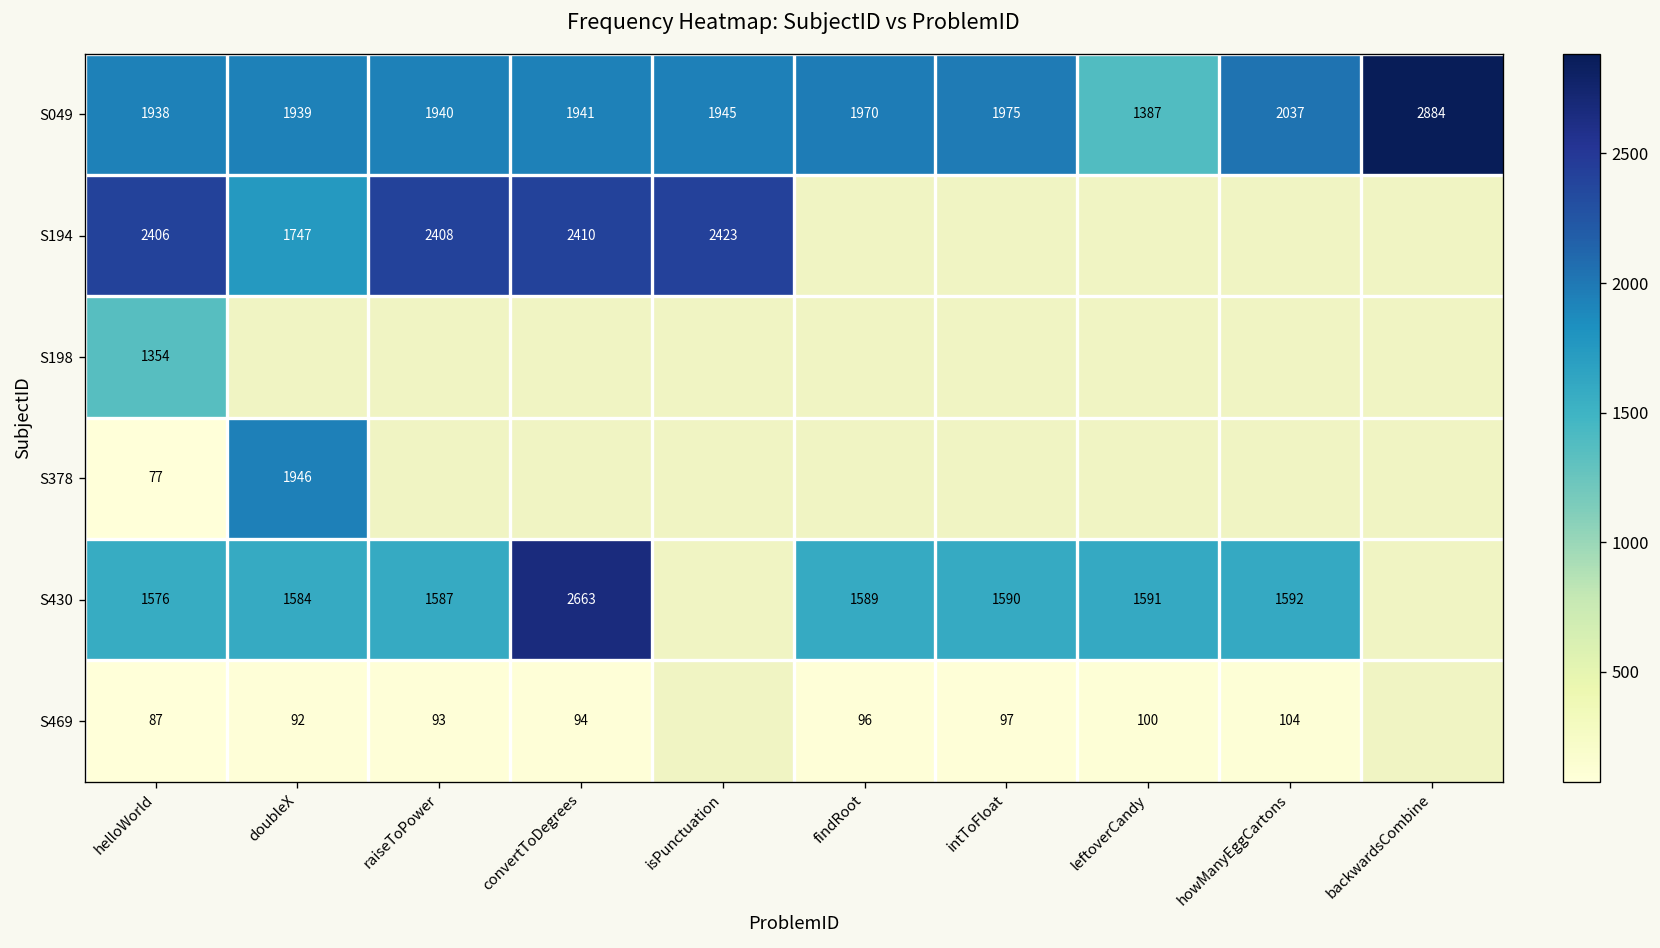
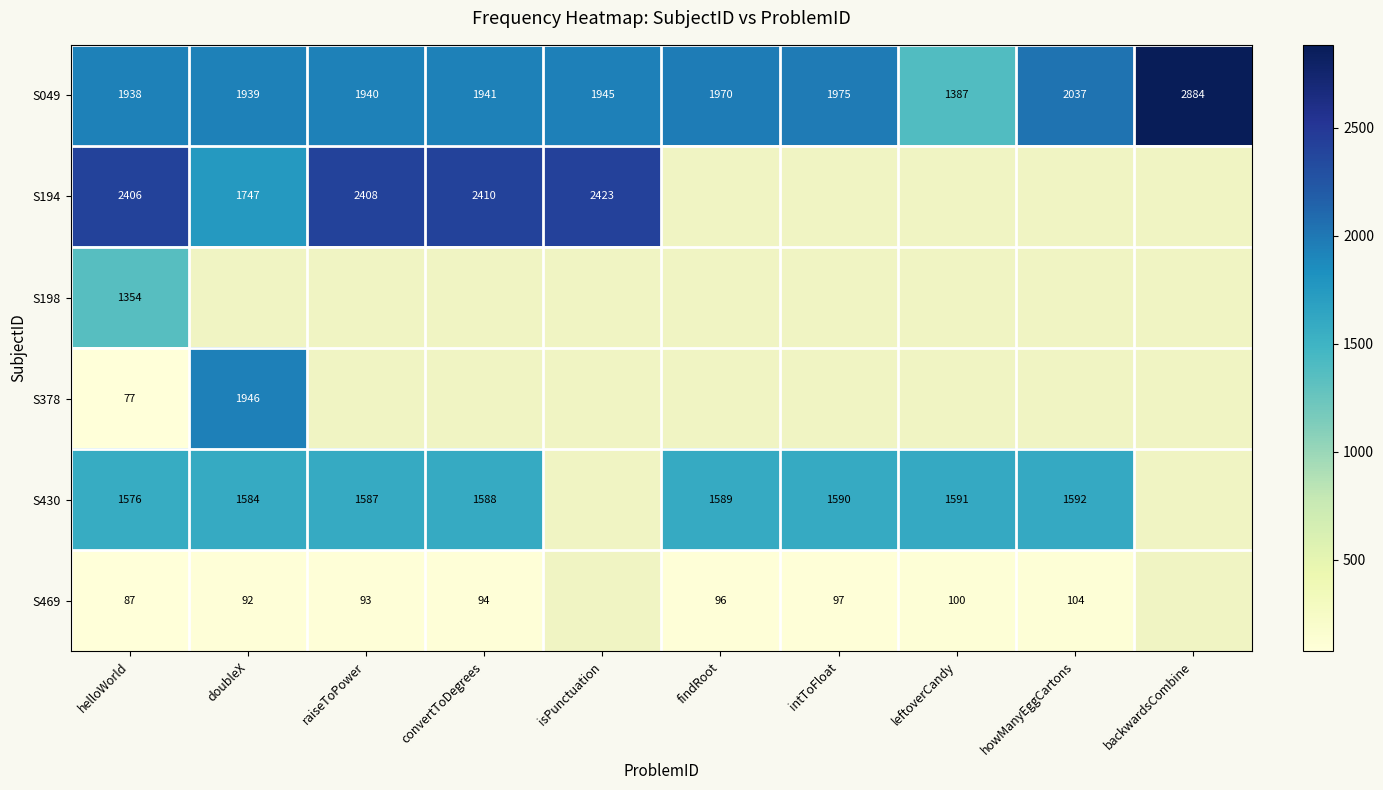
  {
    "S049": {
      "helloWorld": 1938,
      "doubleX": 1939,
      "raiseToPower": 1940,
      "convertToDegrees": 1941,
      "isPunctuation": 1945,
      "findRoot": 1970,
      "intToFloat": 1975,
      "leftoverCandy": 1387,
      "howManyEggCartons": 2037,
      "backwardsCombine": 2884
    },
    "S194": {
      "helloWorld": 2406,
      "doubleX": 1747,
      "raiseToPower": 2408,
      "convertToDegrees": 2410,
      "isPunctuation": 2423
    },
    "S198": {
      "helloWorld": 1354
    },
    "S378": {
      "helloWorld": 77,
      "doubleX": 1946
    },
    "S430": {
      "helloWorld": 1576,
      "doubleX": 1584,
      "raiseToPower": 1587,
-     "convertToDegrees": 2663,
+     "convertToDegrees": 1588,
      "findRoot": 1589,
      "intToFloat": 1590,
      "leftoverCandy": 1591,
      "howManyEggCartons": 1592
    },
    "S469": {
      "helloWorld": 87,
      "doubleX": 92,
      "raiseToPower": 93,
      "convertToDegrees": 94,
      "findRoot": 96,
      "intToFloat": 97,
      "leftoverCandy": 100,
      "howManyEggCartons": 104
    }
  }
